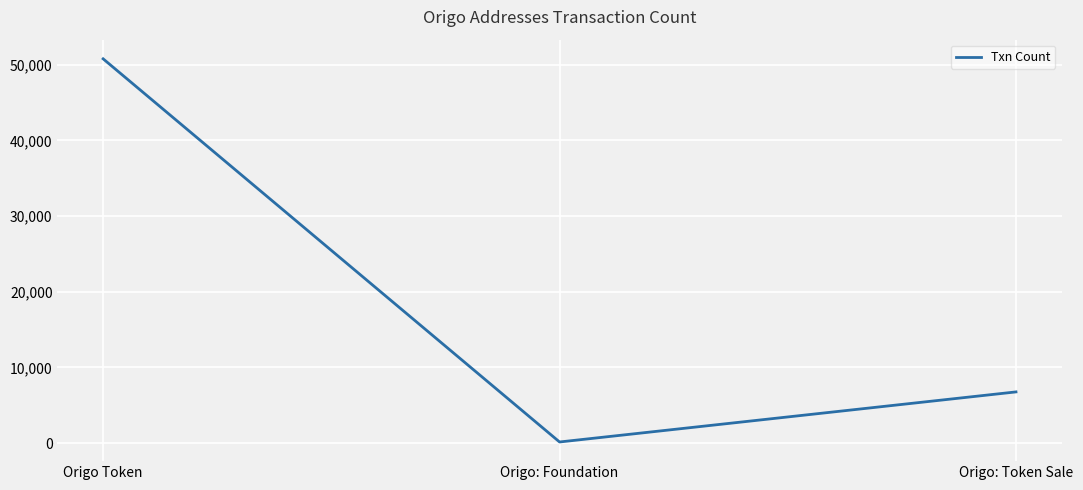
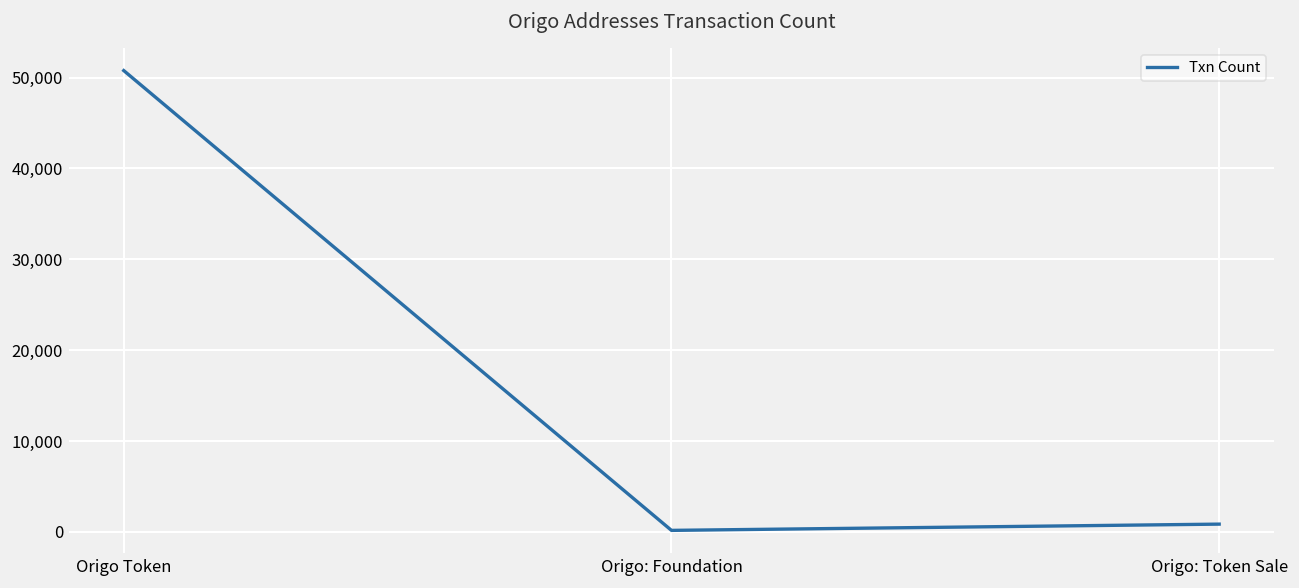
  {
    "Origo Token": "51,000",
    "Origo: Foundation": "0",
-   "Origo: Token Sale": "7,000"
+   "Origo: Token Sale": "1,000"
  }
